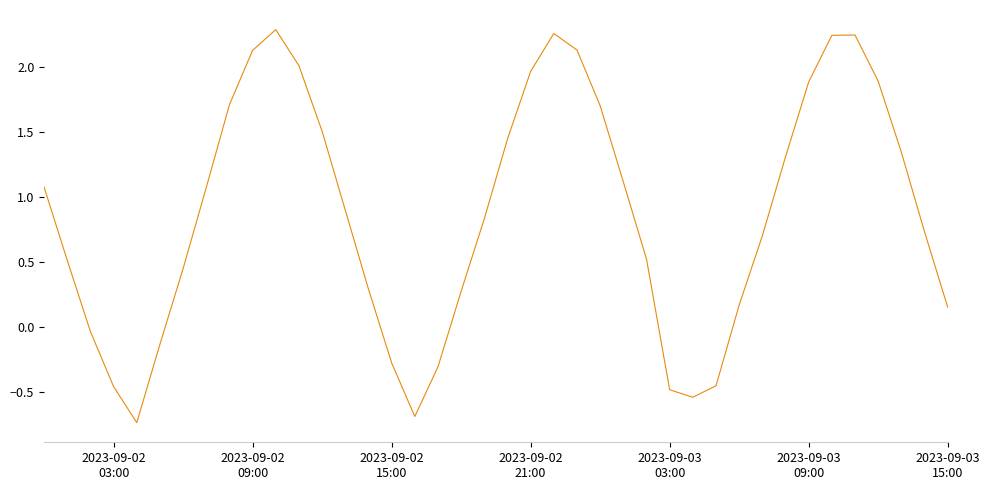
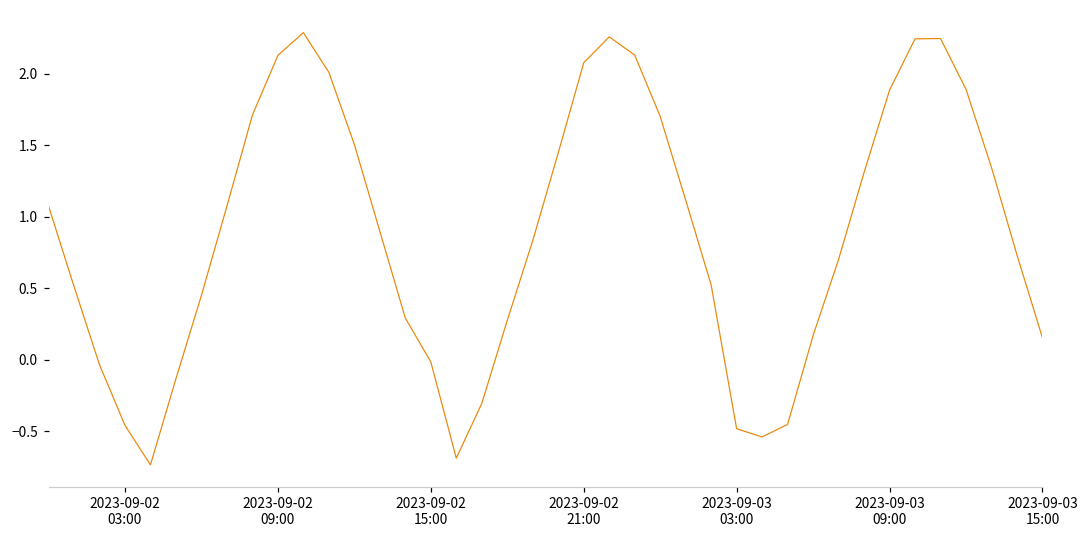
  {
    "2023-09-02 03:00": -0.46,
    "2023-09-02 09:00": 2.13,
-   "2023-09-02 15:00": -0.27,
-   "2023-09-02 21:00": 1.97,
+   "2023-09-02 15:00": -0.01,
+   "2023-09-02 21:00": 2.08,
    "2023-09-03 03:00": -0.48,
    "2023-09-03 09:00": 1.88,
    "2023-09-03 15:00": 0.15
  }
